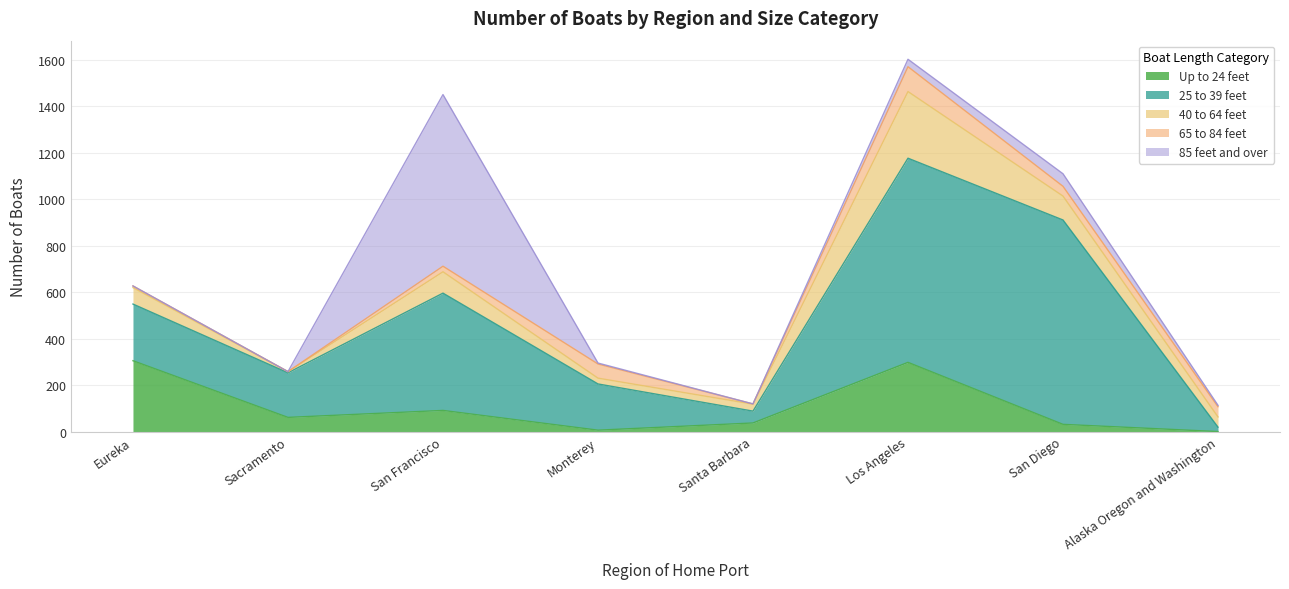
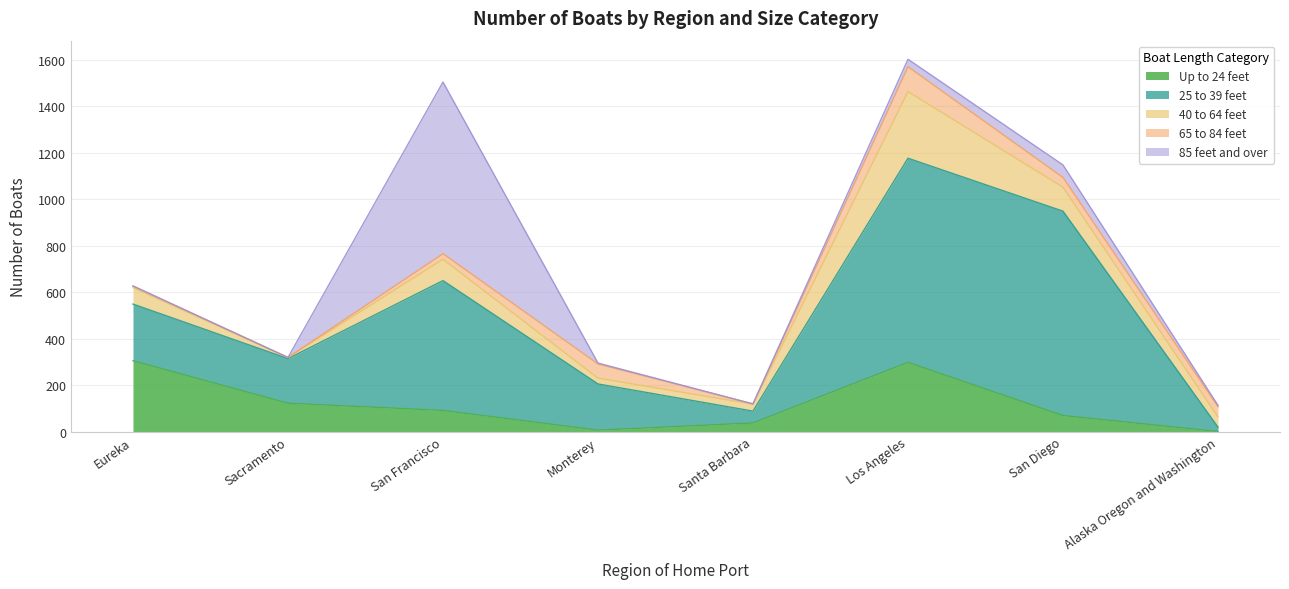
  {
    "Up to 24 feet": {
      "Eureka": 310,
-     "Sacramento": 60,
+     "Sacramento": 120,
      "San Francisco": 90,
      "Monterey": 10,
      "Santa Barbara": 40,
      "Los Angeles": 300,
-     "San Diego": 30,
+     "San Diego": 70,
      "Alaska Oregon and Washington": 0
    },
    "25 to 39 feet": {
      "Eureka": 240,
-     "San Francisco": 510,
+     "San Francisco": 560,
      "Monterey": 200,
      "Santa Barbara": 50,
      "Los Angeles": 880,
      "San Diego": 880,
      "Alaska Oregon and Washington": 20
    },
    "85 feet and over": {
      "San Francisco": 740,
      "Los Angeles": 30,
      "San Diego": 50
    }
  }
